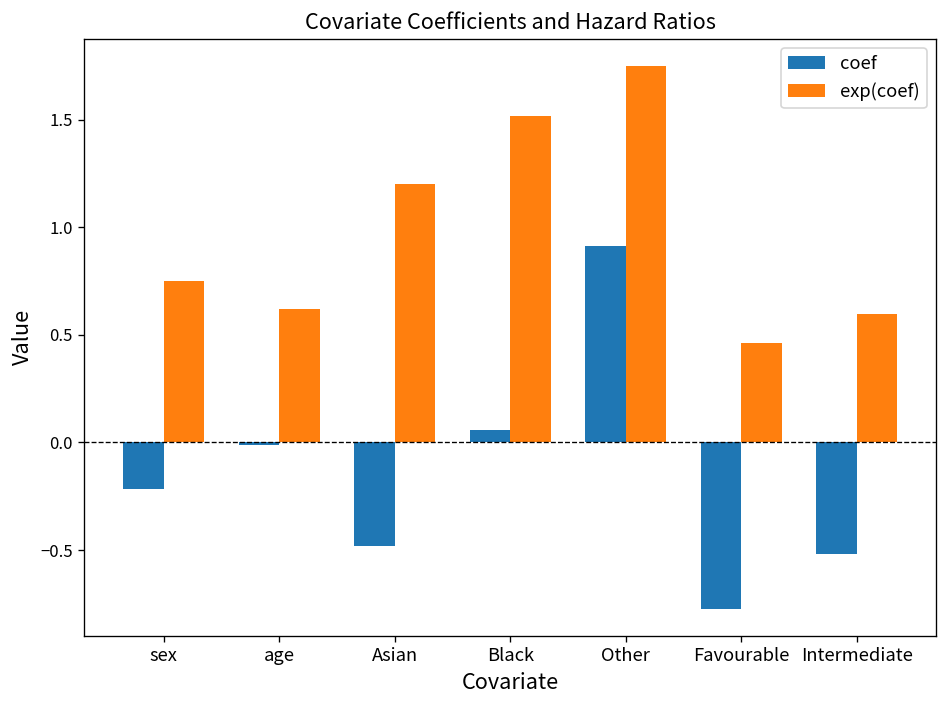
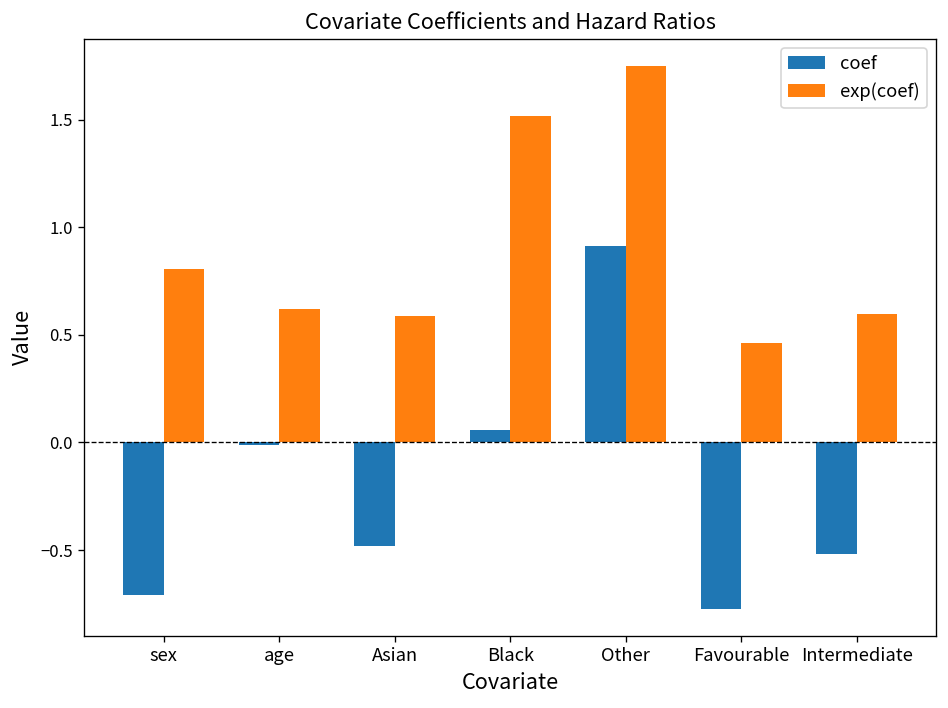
  {
    "coef": {
-     "sex": -0.22,
+     "sex": -0.71,
      "Asian": -0.48,
      "Black": 0.06,
      "Other": 0.91,
      "Favourable": -0.77,
      "Intermediate": -0.52
    },
    "exp(coef)": {
-     "sex": 0.75,
+     "sex": 0.81,
      "age": 0.62,
-     "Asian": 1.20,
+     "Asian": 0.59,
      "Black": 1.52,
      "Other": 1.75,
      "Favourable": 0.46,
      "Intermediate": 0.60
    }
  }
